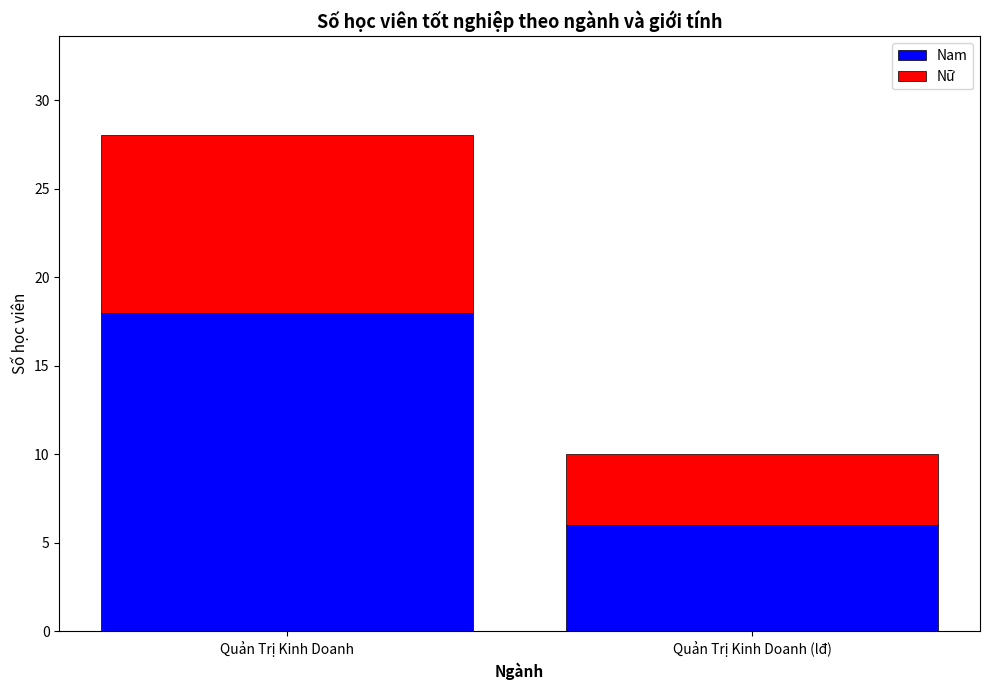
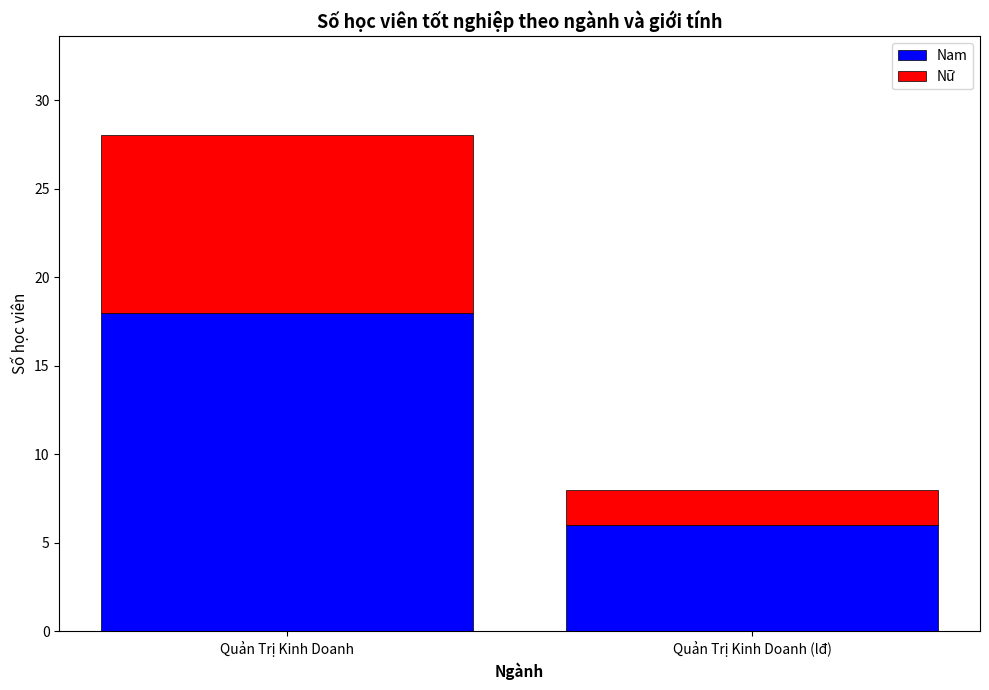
  {
    "Nam": {
      "Quản Trị Kinh Doanh": 18,
      "Quản Trị Kinh Doanh (lđ)": 6
    },
    "Nữ": {
      "Quản Trị Kinh Doanh": 10,
-     "Quản Trị Kinh Doanh (lđ)": 4
+     "Quản Trị Kinh Doanh (lđ)": 2
    }
  }
